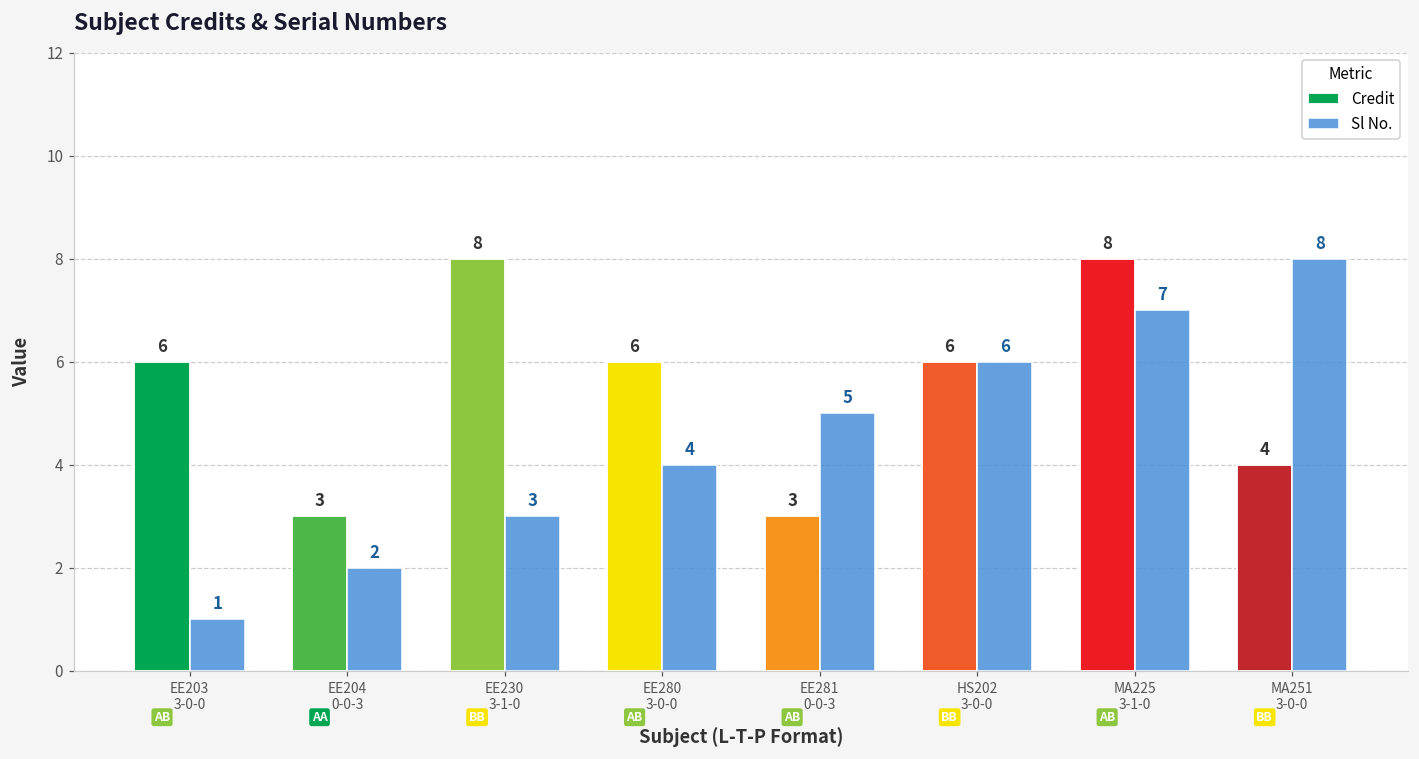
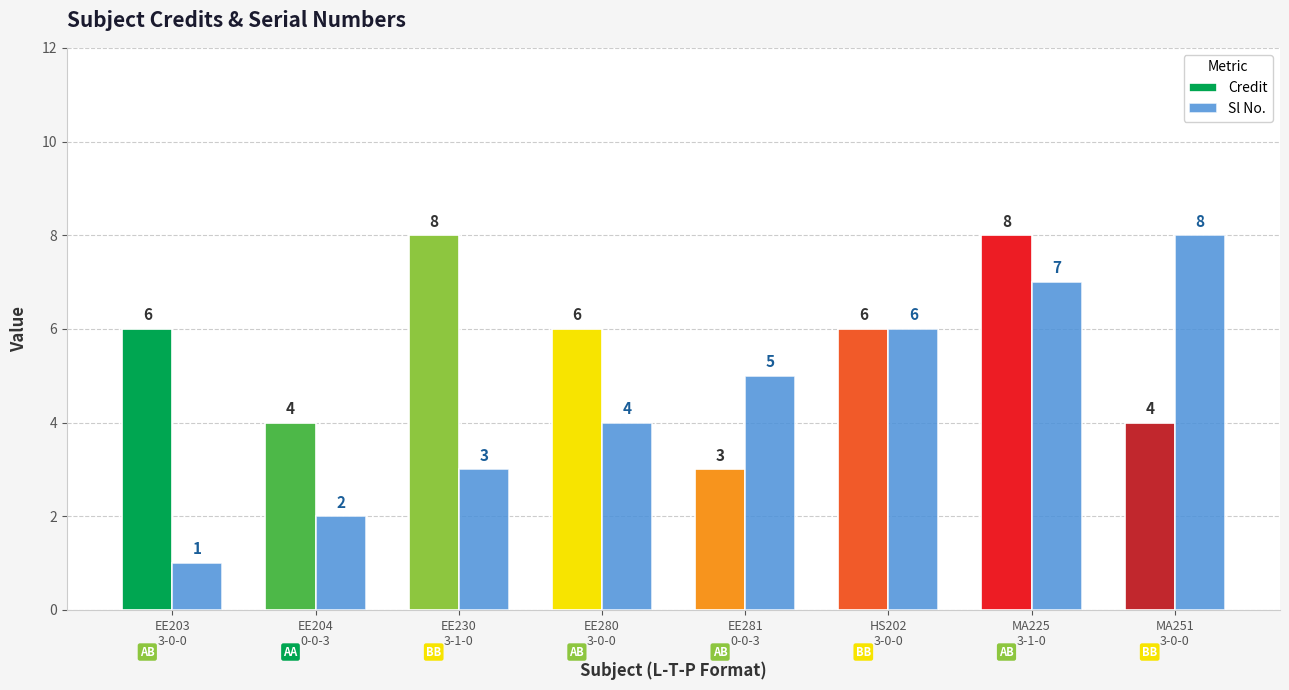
  {
    "Credit": {
      "EE203 3-0-0": 6,
-     "EE204 0-0-3": 3,
+     "EE204 0-0-3": 4,
      "EE230 3-1-0": 8,
      "EE280 3-0-0": 6,
      "EE281 0-0-3": 3,
      "HS202 3-0-0": 6,
      "MA225 3-1-0": 8,
      "MA251 3-0-0": 4
    },
    "Sl No.": {
      "EE203 3-0-0": 1,
      "EE204 0-0-3": 2,
      "EE230 3-1-0": 3,
      "EE280 3-0-0": 4,
      "EE281 0-0-3": 5,
      "HS202 3-0-0": 6,
      "MA225 3-1-0": 7,
      "MA251 3-0-0": 8
    }
  }
